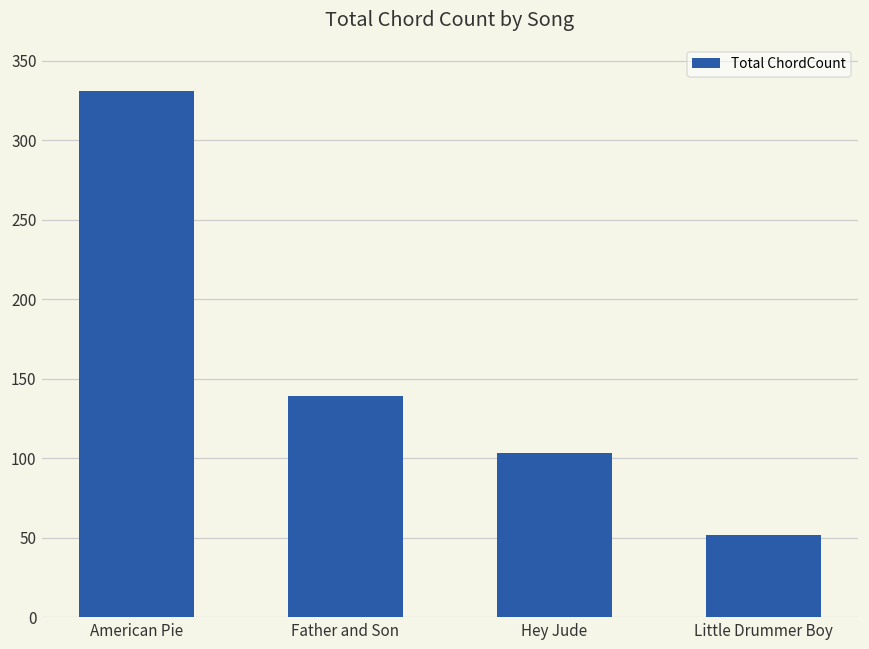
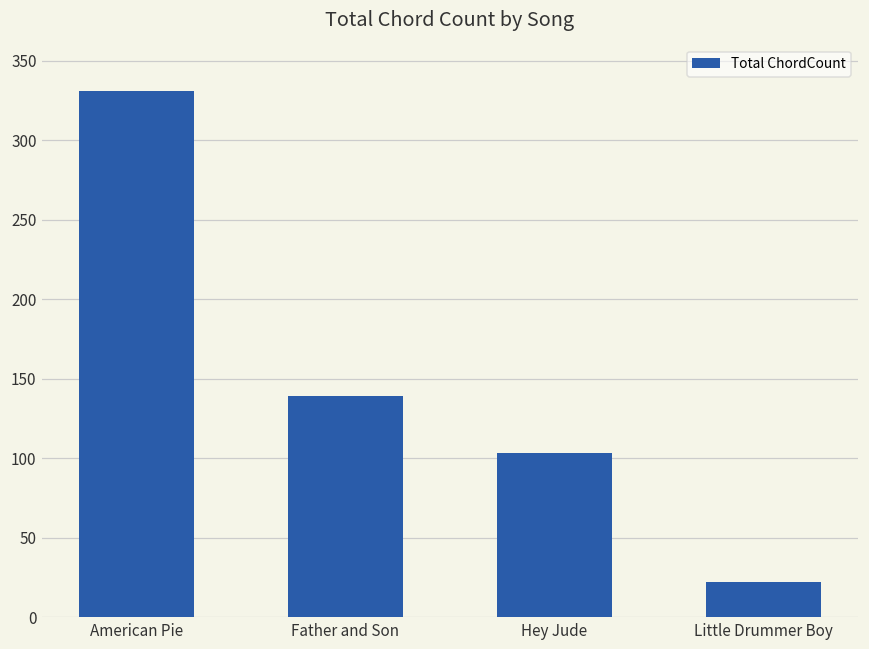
  {
    "American Pie": 331,
    "Father and Son": 139,
    "Hey Jude": 103,
-   "Little Drummer Boy": 52
+   "Little Drummer Boy": 22
  }
